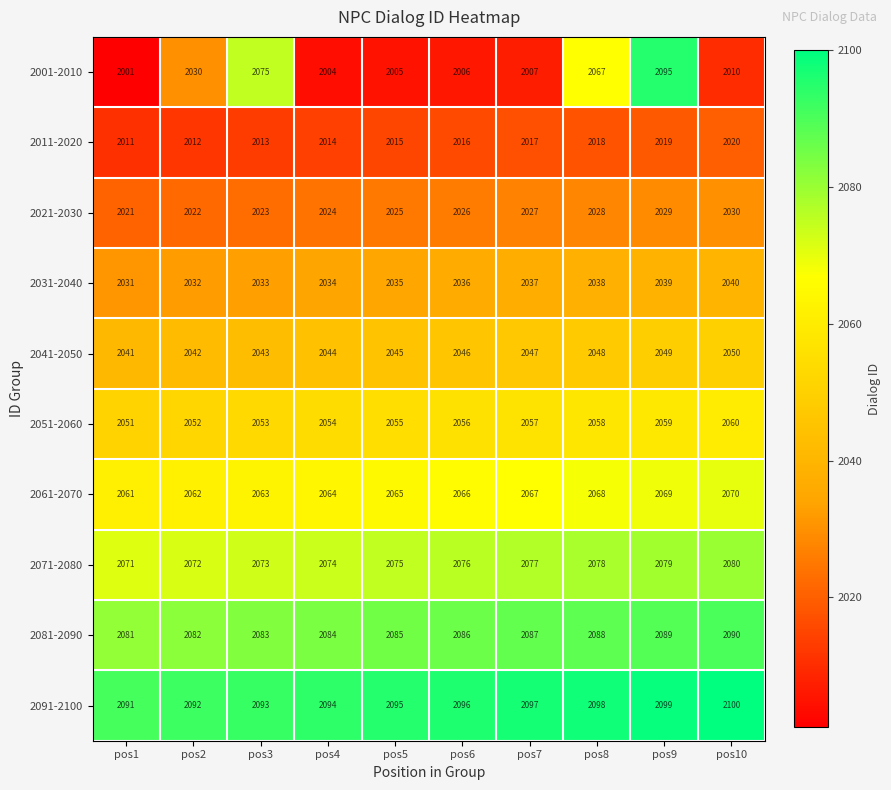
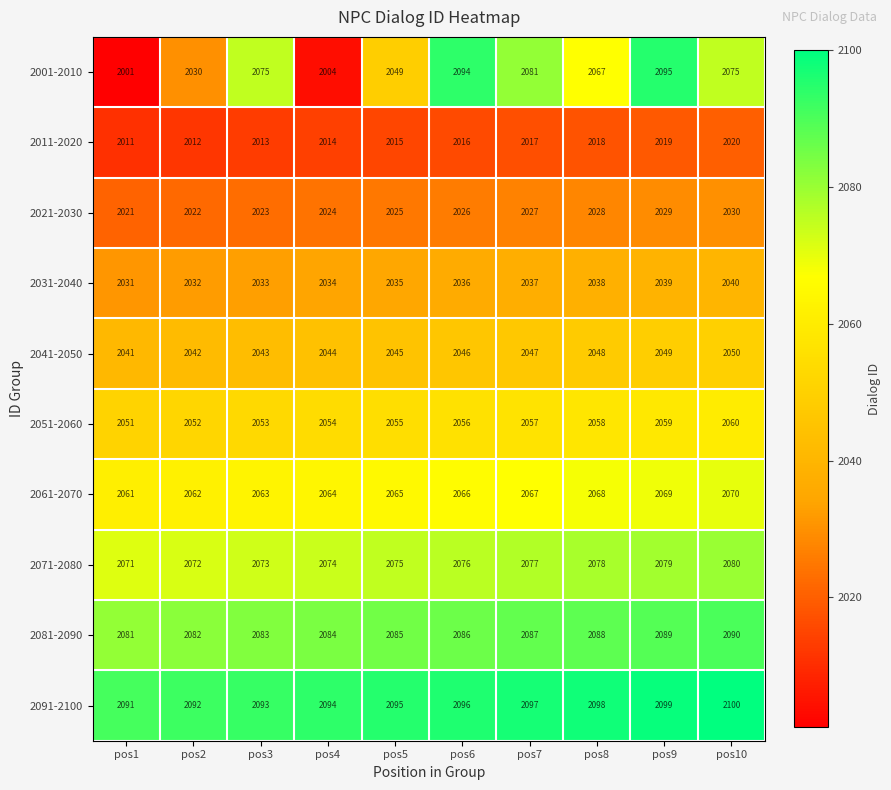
  {
    "2001-2010": {
      "pos1": 2001,
      "pos2": 2030,
      "pos3": 2075,
      "pos4": 2004,
-     "pos5": 2005,
-     "pos6": 2006,
-     "pos7": 2007,
+     "pos5": 2049,
+     "pos6": 2094,
+     "pos7": 2081,
      "pos8": 2067,
      "pos9": 2095,
-     "pos10": 2010
+     "pos10": 2075
    },
    "2011-2020": {
      "pos1": 2011,
      "pos2": 2012,
      "pos3": 2013,
      "pos4": 2014,
      "pos5": 2015,
      "pos6": 2016,
      "pos7": 2017,
      "pos8": 2018,
      "pos9": 2019,
      "pos10": 2020
    },
    "2021-2030": {
      "pos1": 2021,
      "pos2": 2022,
      "pos3": 2023,
      "pos4": 2024,
      "pos5": 2025,
      "pos6": 2026,
      "pos7": 2027,
      "pos8": 2028,
      "pos9": 2029,
      "pos10": 2030
    },
    "2031-2040": {
      "pos1": 2031,
      "pos2": 2032,
      "pos3": 2033,
      "pos4": 2034,
      "pos5": 2035,
      "pos6": 2036,
      "pos7": 2037,
      "pos8": 2038,
      "pos9": 2039,
      "pos10": 2040
    },
    "2041-2050": {
      "pos1": 2041,
      "pos2": 2042,
      "pos3": 2043,
      "pos4": 2044,
      "pos5": 2045,
      "pos6": 2046,
      "pos7": 2047,
      "pos8": 2048,
      "pos9": 2049,
      "pos10": 2050
    },
    "2051-2060": {
      "pos1": 2051,
      "pos2": 2052,
      "pos3": 2053,
      "pos4": 2054,
      "pos5": 2055,
      "pos6": 2056,
      "pos7": 2057,
      "pos8": 2058,
      "pos9": 2059,
      "pos10": 2060
    },
    "2061-2070": {
      "pos1": 2061,
      "pos2": 2062,
      "pos3": 2063,
      "pos4": 2064,
      "pos5": 2065,
      "pos6": 2066,
      "pos7": 2067,
      "pos8": 2068,
      "pos9": 2069,
      "pos10": 2070
    },
    "2071-2080": {
      "pos1": 2071,
      "pos2": 2072,
      "pos3": 2073,
      "pos4": 2074,
      "pos5": 2075,
      "pos6": 2076,
      "pos7": 2077,
      "pos8": 2078,
      "pos9": 2079,
      "pos10": 2080
    },
    "2081-2090": {
      "pos1": 2081,
      "pos2": 2082,
      "pos3": 2083,
      "pos4": 2084,
      "pos5": 2085,
      "pos6": 2086,
      "pos7": 2087,
      "pos8": 2088,
      "pos9": 2089,
      "pos10": 2090
    },
    "2091-2100": {
      "pos1": 2091,
      "pos2": 2092,
      "pos3": 2093,
      "pos4": 2094,
      "pos5": 2095,
      "pos6": 2096,
      "pos7": 2097,
      "pos8": 2098,
      "pos9": 2099,
      "pos10": 2100
    }
  }
